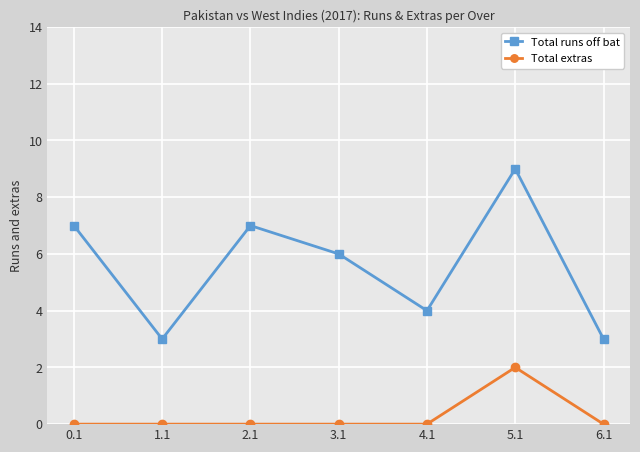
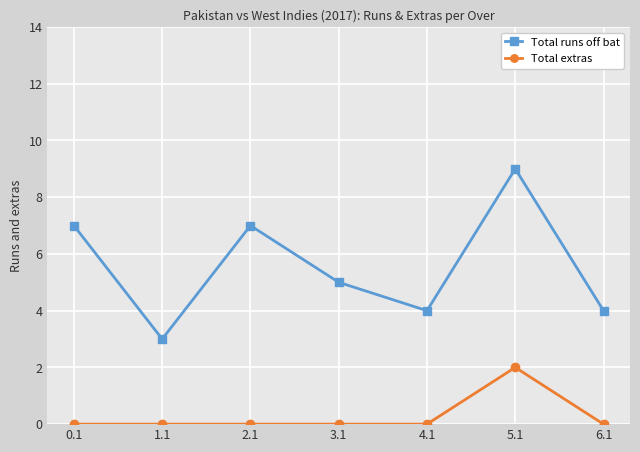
  {
    "Total runs off bat": {
      "0.1": 7,
      "1.1": 3,
      "2.1": 7,
-     "3.1": 6,
+     "3.1": 5,
      "4.1": 4,
      "5.1": 9,
-     "6.1": 3
+     "6.1": 4
    },
    "Total extras": {
      "0.1": 0,
      "1.1": 0,
      "2.1": 0,
      "3.1": 0,
      "4.1": 0,
      "5.1": 2,
      "6.1": 0
    }
  }
